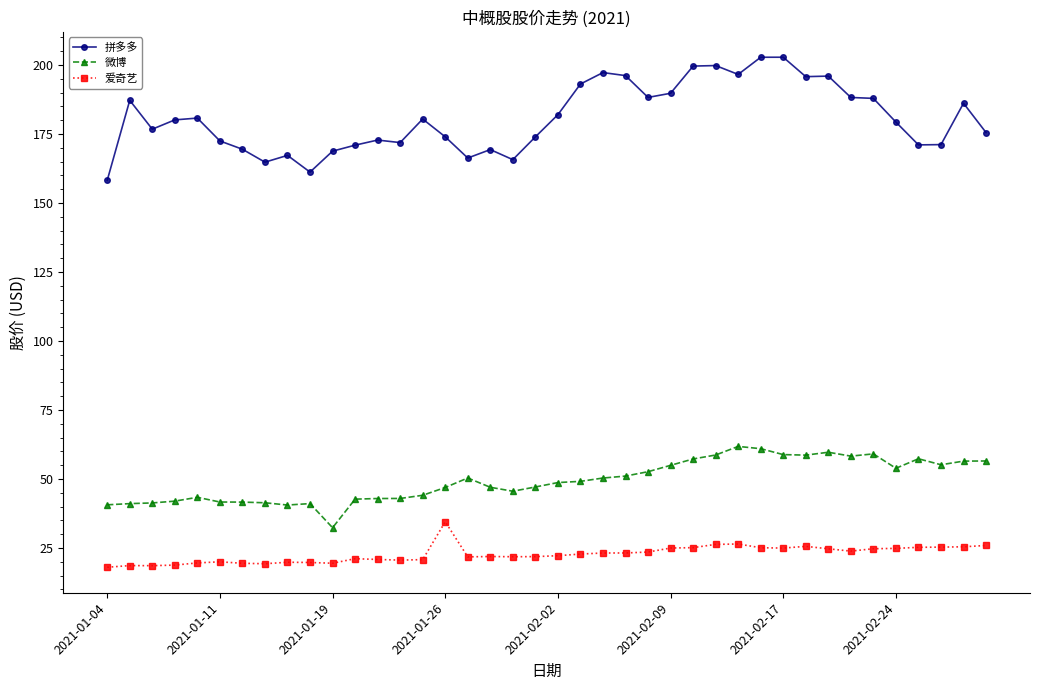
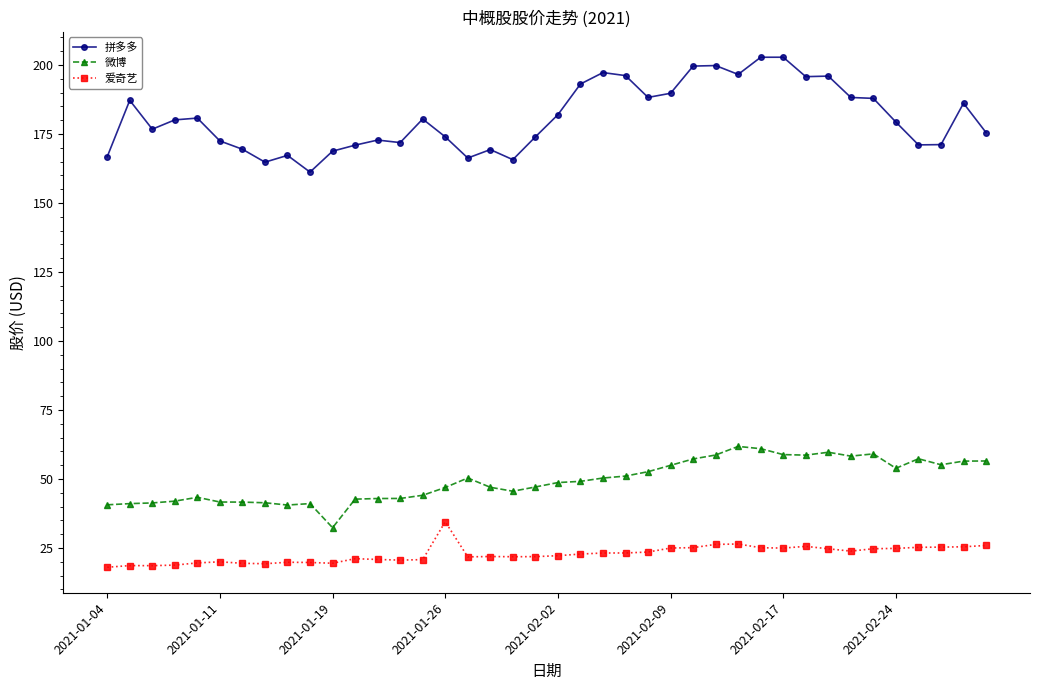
  {
    "拼多多": {
-     "2021-01-04": 158,
+     "2021-01-04": 167,
      "2021-01-11": 172,
      "2021-01-19": 169,
      "2021-01-26": 174,
      "2021-02-02": 182,
      "2021-02-09": 190,
      "2021-02-17": 203,
      "2021-02-24": 179
    },
    "微博": {
      "2021-01-04": 41,
      "2021-01-11": 42,
      "2021-01-19": 32,
      "2021-01-26": 47,
      "2021-02-02": 49,
      "2021-02-09": 55,
      "2021-02-17": 59,
      "2021-02-24": 54
    },
    "爱奇艺": {
      "2021-01-04": 18,
      "2021-01-11": 20,
      "2021-01-19": 19,
      "2021-01-26": 35,
      "2021-02-02": 22,
      "2021-02-09": 25,
      "2021-02-17": 25,
      "2021-02-24": 25
    }
  }
